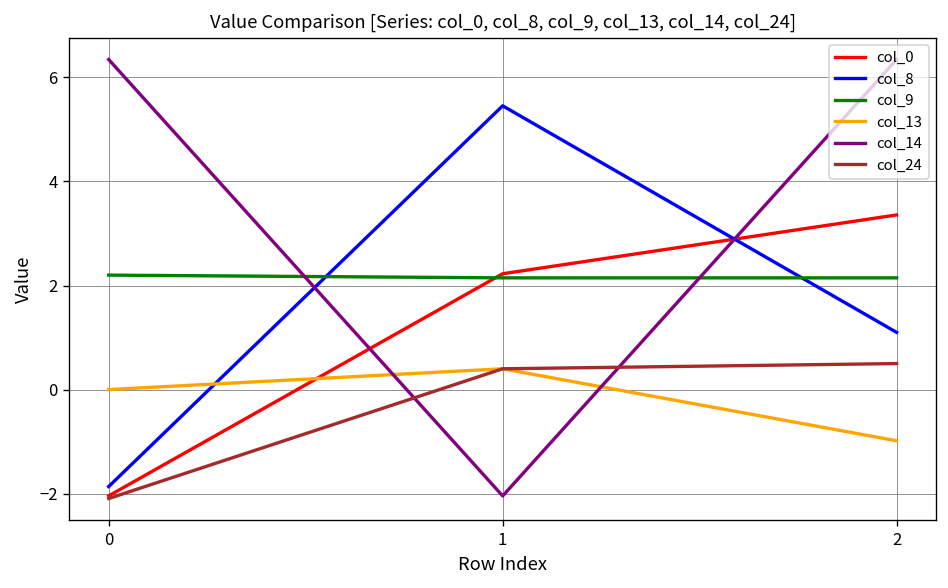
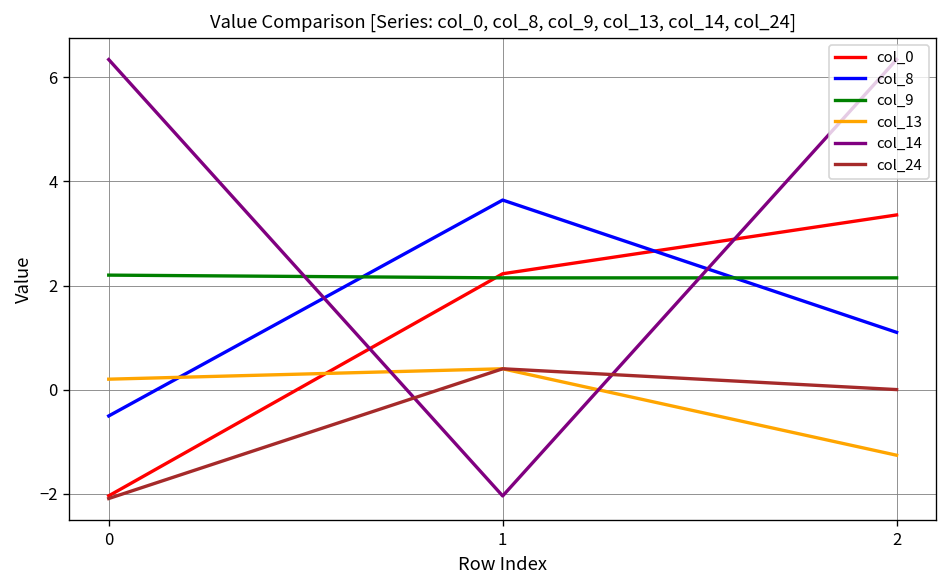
  {
    "col_0": {
      "1": 2.2,
      "2": 3.4
    },
    "col_8": {
-     "0": -1.9,
-     "1": 5.5,
+     "0": -0.5,
+     "1": 3.6,
      "2": 1.1
    },
    "col_9": {
      "0": 2.2,
      "1": 2.1,
      "2": 2.1
    },
    "col_13": {
-     "0": 0.0,
-     "2": -1.0
+     "0": 0.2,
+     "2": -1.3
    },
    "col_14": {
      "0": 6.3,
      "1": -2.0
    },
    "col_24": {
-     "2": 0.5
+     "2": 0.0
    }
  }
